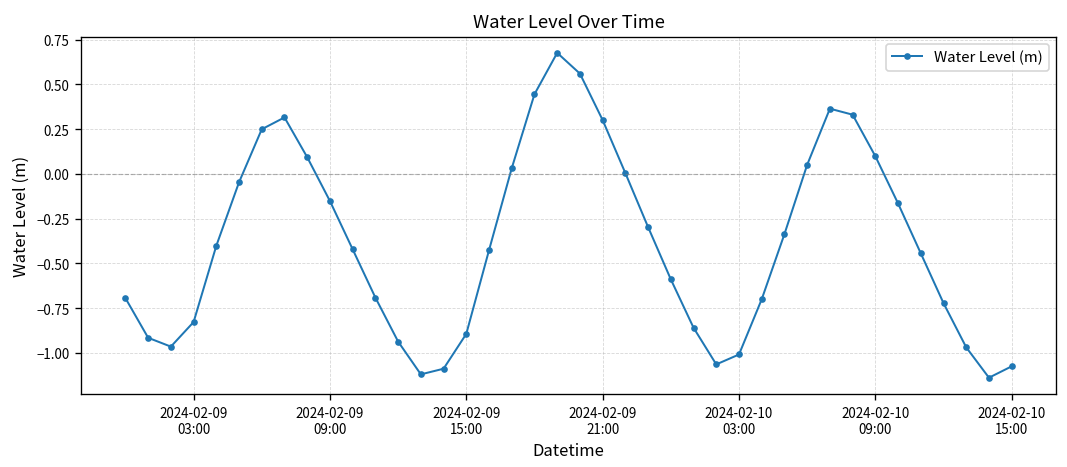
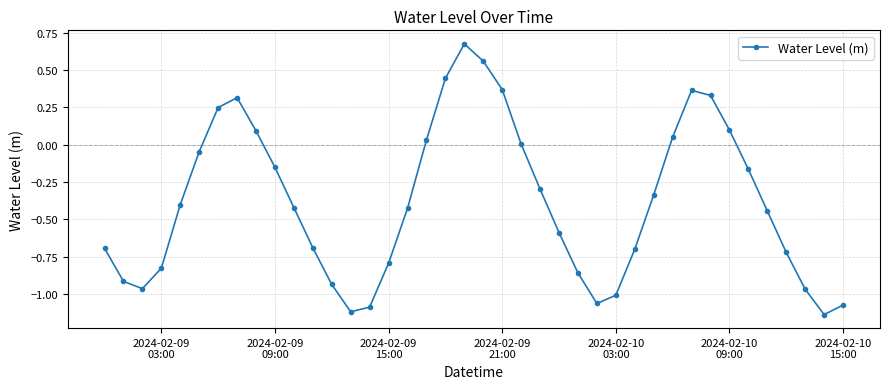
  {
    "2024-02-09 03:00": -0.83,
    "2024-02-09 09:00": -0.15,
-   "2024-02-09 15:00": -0.89,
-   "2024-02-09 21:00": 0.30,
+   "2024-02-09 15:00": -0.79,
+   "2024-02-09 21:00": 0.37,
    "2024-02-10 03:00": -1.01,
    "2024-02-10 09:00": 0.10,
    "2024-02-10 15:00": -1.07
  }
